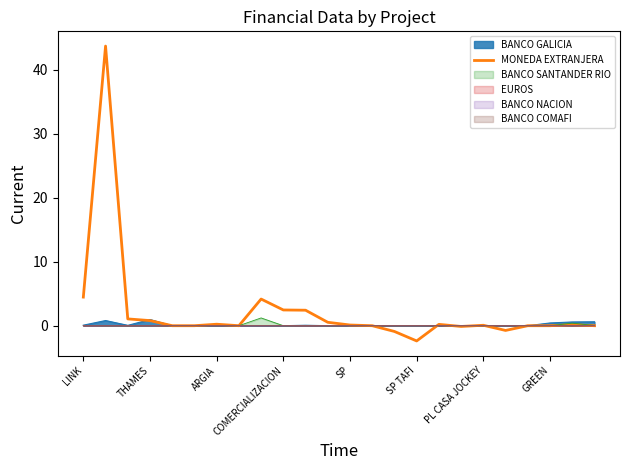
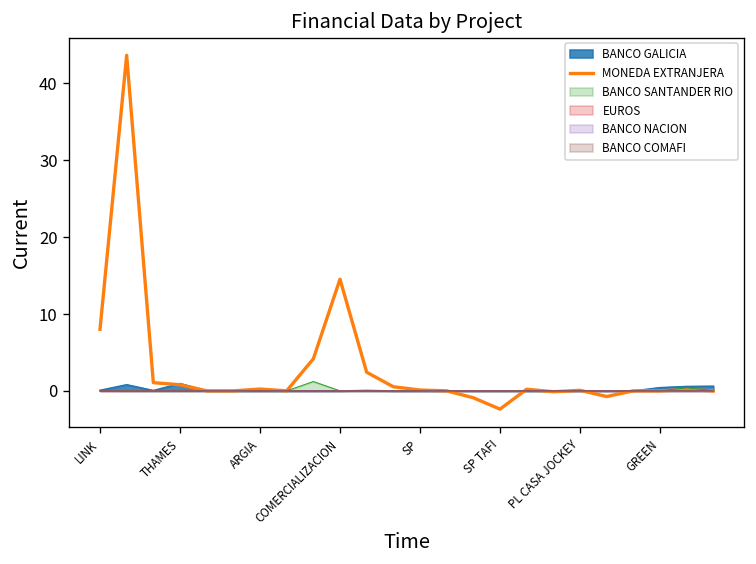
  {
    "BANCO GALICIA": {
      "GREEN": 0
    },
    "MONEDA EXTRANJERA": {
-     "LINK": 4,
-     "COMERCIALIZACION": 2,
+     "LINK": 8,
+     "COMERCIALIZACION": 15,
      "SP TAFI": -2
    }
  }
